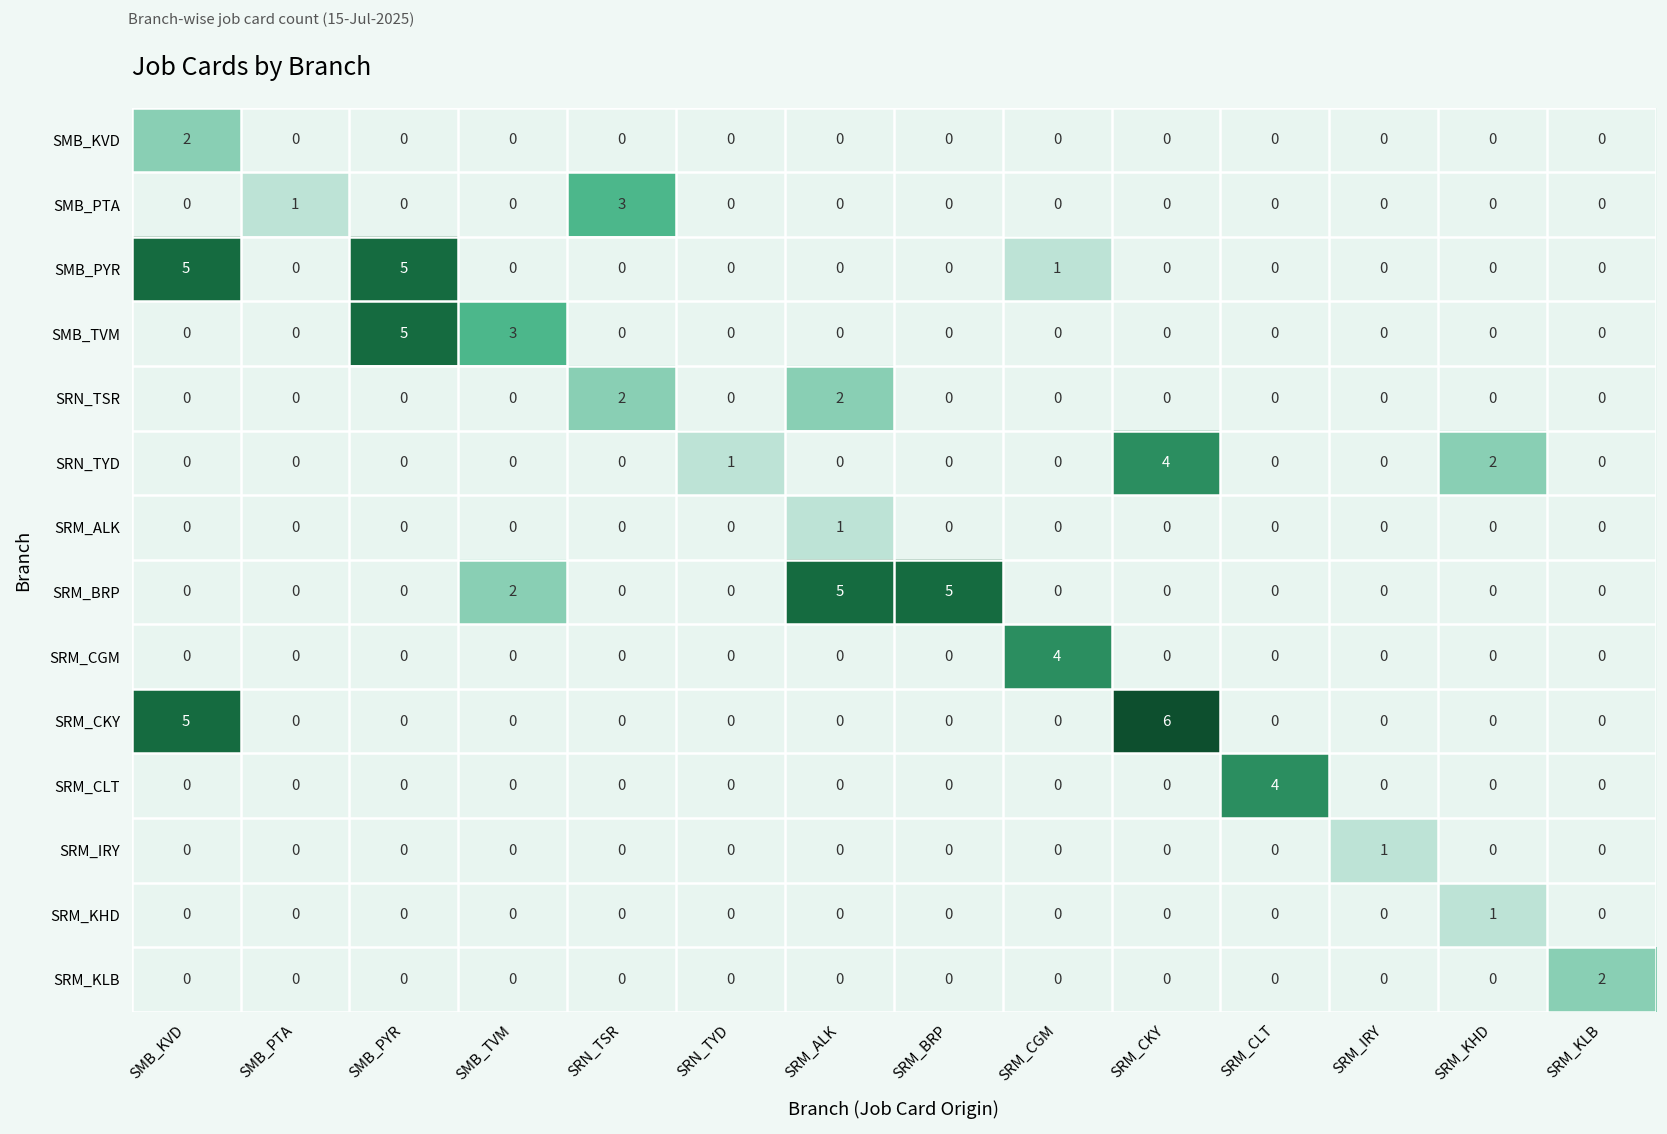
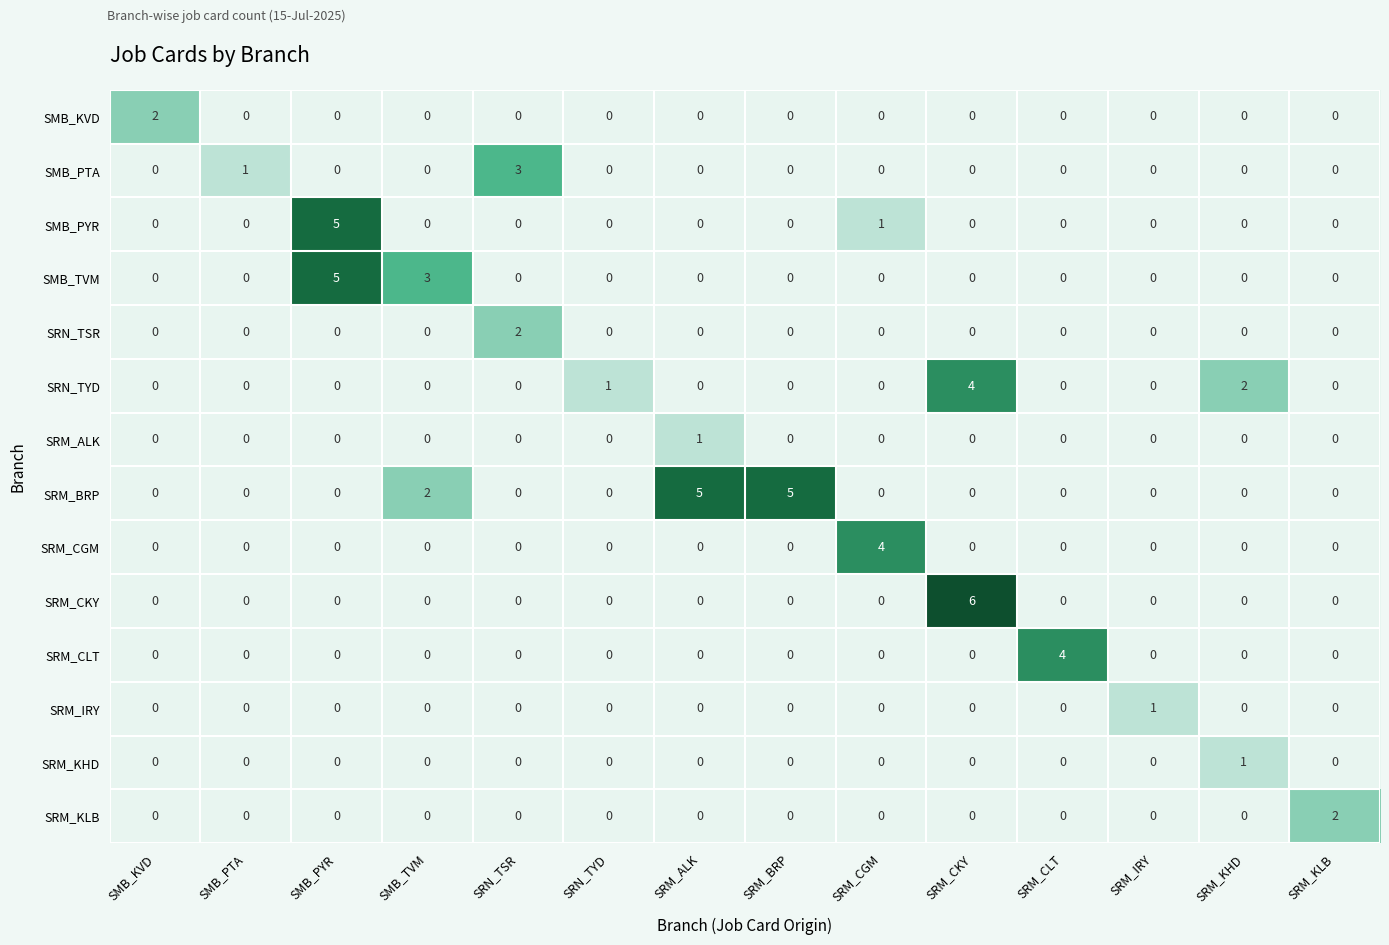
  {
    "SMB_KVD": {
      "SMB_KVD": 2,
      "SMB_PTA": 0,
      "SMB_PYR": 0,
      "SMB_TVM": 0,
      "SRN_TSR": 0,
      "SRN_TYD": 0,
      "SRM_ALK": 0,
      "SRM_BRP": 0,
      "SRM_CGM": 0,
      "SRM_CKY": 0,
      "SRM_CLT": 0,
      "SRM_IRY": 0,
      "SRM_KHD": 0,
      "SRM_KLB": 0
    },
    "SMB_PTA": {
      "SMB_KVD": 0,
      "SMB_PTA": 1,
      "SMB_PYR": 0,
      "SMB_TVM": 0,
      "SRN_TSR": 3,
      "SRN_TYD": 0,
      "SRM_ALK": 0,
      "SRM_BRP": 0,
      "SRM_CGM": 0,
      "SRM_CKY": 0,
      "SRM_CLT": 0,
      "SRM_IRY": 0,
      "SRM_KHD": 0,
      "SRM_KLB": 0
    },
    "SMB_PYR": {
-     "SMB_KVD": 5,
+     "SMB_KVD": 0,
      "SMB_PTA": 0,
      "SMB_PYR": 5,
      "SMB_TVM": 0,
      "SRN_TSR": 0,
      "SRN_TYD": 0,
      "SRM_ALK": 0,
      "SRM_BRP": 0,
      "SRM_CGM": 1,
      "SRM_CKY": 0,
      "SRM_CLT": 0,
      "SRM_IRY": 0,
      "SRM_KHD": 0,
      "SRM_KLB": 0
    },
    "SMB_TVM": {
      "SMB_KVD": 0,
      "SMB_PTA": 0,
      "SMB_PYR": 5,
      "SMB_TVM": 3,
      "SRN_TSR": 0,
      "SRN_TYD": 0,
      "SRM_ALK": 0,
      "SRM_BRP": 0,
      "SRM_CGM": 0,
      "SRM_CKY": 0,
      "SRM_CLT": 0,
      "SRM_IRY": 0,
      "SRM_KHD": 0,
      "SRM_KLB": 0
    },
    "SRN_TSR": {
      "SMB_KVD": 0,
      "SMB_PTA": 0,
      "SMB_PYR": 0,
      "SMB_TVM": 0,
      "SRN_TSR": 2,
      "SRN_TYD": 0,
-     "SRM_ALK": 2,
+     "SRM_ALK": 0,
      "SRM_BRP": 0,
      "SRM_CGM": 0,
      "SRM_CKY": 0,
      "SRM_CLT": 0,
      "SRM_IRY": 0,
      "SRM_KHD": 0,
      "SRM_KLB": 0
    },
    "SRN_TYD": {
      "SMB_KVD": 0,
      "SMB_PTA": 0,
      "SMB_PYR": 0,
      "SMB_TVM": 0,
      "SRN_TSR": 0,
      "SRN_TYD": 1,
      "SRM_ALK": 0,
      "SRM_BRP": 0,
      "SRM_CGM": 0,
      "SRM_CKY": 4,
      "SRM_CLT": 0,
      "SRM_IRY": 0,
      "SRM_KHD": 2,
      "SRM_KLB": 0
    },
    "SRM_ALK": {
      "SMB_KVD": 0,
      "SMB_PTA": 0,
      "SMB_PYR": 0,
      "SMB_TVM": 0,
      "SRN_TSR": 0,
      "SRN_TYD": 0,
      "SRM_ALK": 1,
      "SRM_BRP": 0,
      "SRM_CGM": 0,
      "SRM_CKY": 0,
      "SRM_CLT": 0,
      "SRM_IRY": 0,
      "SRM_KHD": 0,
      "SRM_KLB": 0
    },
    "SRM_BRP": {
      "SMB_KVD": 0,
      "SMB_PTA": 0,
      "SMB_PYR": 0,
      "SMB_TVM": 2,
      "SRN_TSR": 0,
      "SRN_TYD": 0,
      "SRM_ALK": 5,
      "SRM_BRP": 5,
      "SRM_CGM": 0,
      "SRM_CKY": 0,
      "SRM_CLT": 0,
      "SRM_IRY": 0,
      "SRM_KHD": 0,
      "SRM_KLB": 0
    },
    "SRM_CGM": {
      "SMB_KVD": 0,
      "SMB_PTA": 0,
      "SMB_PYR": 0,
      "SMB_TVM": 0,
      "SRN_TSR": 0,
      "SRN_TYD": 0,
      "SRM_ALK": 0,
      "SRM_BRP": 0,
      "SRM_CGM": 4,
      "SRM_CKY": 0,
      "SRM_CLT": 0,
      "SRM_IRY": 0,
      "SRM_KHD": 0,
      "SRM_KLB": 0
    },
    "SRM_CKY": {
-     "SMB_KVD": 5,
+     "SMB_KVD": 0,
      "SMB_PTA": 0,
      "SMB_PYR": 0,
      "SMB_TVM": 0,
      "SRN_TSR": 0,
      "SRN_TYD": 0,
      "SRM_ALK": 0,
      "SRM_BRP": 0,
      "SRM_CGM": 0,
      "SRM_CKY": 6,
      "SRM_CLT": 0,
      "SRM_IRY": 0,
      "SRM_KHD": 0,
      "SRM_KLB": 0
    },
    "SRM_CLT": {
      "SMB_KVD": 0,
      "SMB_PTA": 0,
      "SMB_PYR": 0,
      "SMB_TVM": 0,
      "SRN_TSR": 0,
      "SRN_TYD": 0,
      "SRM_ALK": 0,
      "SRM_BRP": 0,
      "SRM_CGM": 0,
      "SRM_CKY": 0,
      "SRM_CLT": 4,
      "SRM_IRY": 0,
      "SRM_KHD": 0,
      "SRM_KLB": 0
    },
    "SRM_IRY": {
      "SMB_KVD": 0,
      "SMB_PTA": 0,
      "SMB_PYR": 0,
      "SMB_TVM": 0,
      "SRN_TSR": 0,
      "SRN_TYD": 0,
      "SRM_ALK": 0,
      "SRM_BRP": 0,
      "SRM_CGM": 0,
      "SRM_CKY": 0,
      "SRM_CLT": 0,
      "SRM_IRY": 1,
      "SRM_KHD": 0,
      "SRM_KLB": 0
    },
    "SRM_KHD": {
      "SMB_KVD": 0,
      "SMB_PTA": 0,
      "SMB_PYR": 0,
      "SMB_TVM": 0,
      "SRN_TSR": 0,
      "SRN_TYD": 0,
      "SRM_ALK": 0,
      "SRM_BRP": 0,
      "SRM_CGM": 0,
      "SRM_CKY": 0,
      "SRM_CLT": 0,
      "SRM_IRY": 0,
      "SRM_KHD": 1,
      "SRM_KLB": 0
    },
    "SRM_KLB": {
      "SMB_KVD": 0,
      "SMB_PTA": 0,
      "SMB_PYR": 0,
      "SMB_TVM": 0,
      "SRN_TSR": 0,
      "SRN_TYD": 0,
      "SRM_ALK": 0,
      "SRM_BRP": 0,
      "SRM_CGM": 0,
      "SRM_CKY": 0,
      "SRM_CLT": 0,
      "SRM_IRY": 0,
      "SRM_KHD": 0,
      "SRM_KLB": 2
    }
  }
